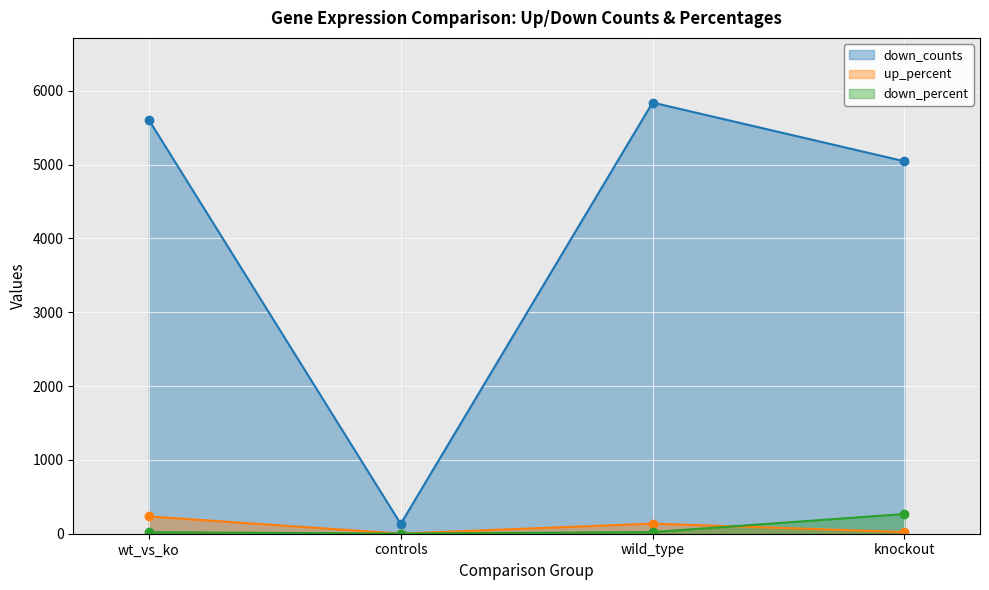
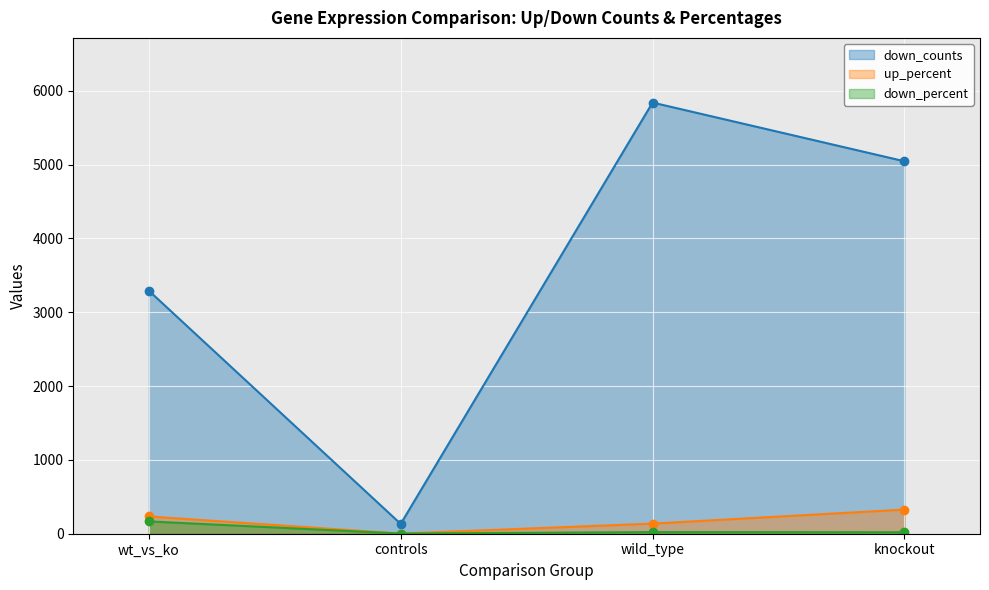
  {
    "down_counts": {
-     "wt_vs_ko": 5600,
+     "wt_vs_ko": 3300,
      "controls": 100,
      "wild_type": 5800,
      "knockout": 5000
    },
    "up_percent": {
      "wt_vs_ko": 200,
      "wild_type": 100,
-     "knockout": 0
+     "knockout": 300
    },
    "down_percent": {
-     "wt_vs_ko": 0,
+     "wt_vs_ko": 200,
      "wild_type": 0,
-     "knockout": 300
+     "knockout": 0
    }
  }
